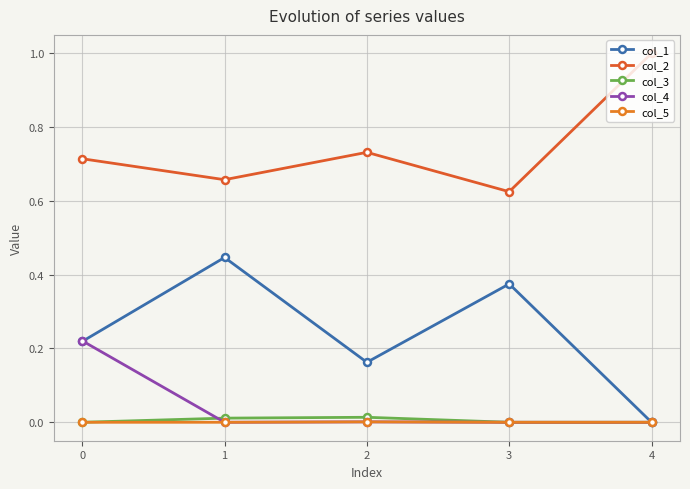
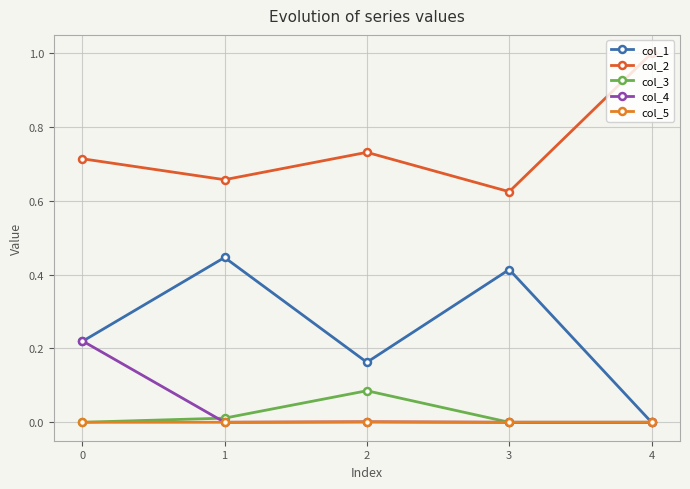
  {
    "col_1": {
      "1": 0.45,
      "2": 0.16,
-     "3": 0.38
+     "3": 0.41
    },
    "col_3": {
      "1": 0.01,
-     "2": 0.01
+     "2": 0.09
    }
  }
